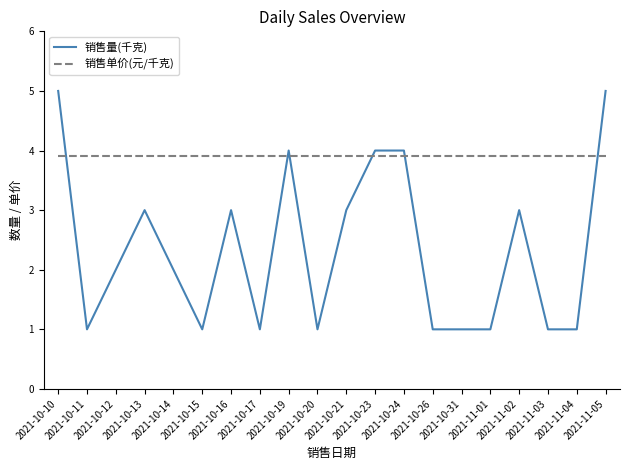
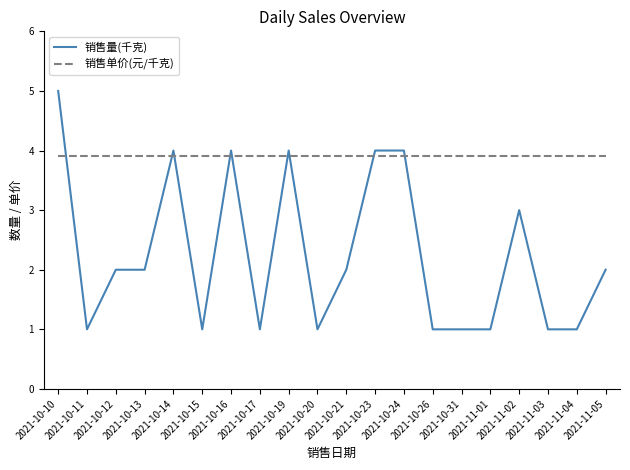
  {
    "销售量(千克)": {
      "2021-10-10": 5,
      "2021-10-11": 1,
      "2021-10-12": 2,
-     "2021-10-13": 3,
-     "2021-10-14": 2,
+     "2021-10-13": 2,
+     "2021-10-14": 4,
      "2021-10-15": 1,
-     "2021-10-16": 3,
+     "2021-10-16": 4,
      "2021-10-17": 1,
      "2021-10-19": 4,
      "2021-10-20": 1,
-     "2021-10-21": 3,
+     "2021-10-21": 2,
      "2021-10-23": 4,
      "2021-10-24": 4,
      "2021-10-26": 1,
      "2021-10-31": 1,
      "2021-11-01": 1,
      "2021-11-02": 3,
      "2021-11-03": 1,
      "2021-11-04": 1,
-     "2021-11-05": 5
+     "2021-11-05": 2
    },
    "销售单价(元/千克)": {
      "2021-10-10": 3.9,
      "2021-10-11": 3.9,
      "2021-10-12": 3.9,
      "2021-10-13": 3.9,
      "2021-10-14": 3.9,
      "2021-10-15": 3.9,
      "2021-10-16": 3.9,
      "2021-10-17": 3.9,
      "2021-10-19": 3.9,
      "2021-10-20": 3.9,
      "2021-10-21": 3.9,
      "2021-10-23": 3.9,
      "2021-10-24": 3.9,
      "2021-10-26": 3.9,
      "2021-10-31": 3.9,
      "2021-11-01": 3.9,
      "2021-11-02": 3.9,
      "2021-11-03": 3.9,
      "2021-11-04": 3.9,
      "2021-11-05": 3.9
    }
  }
